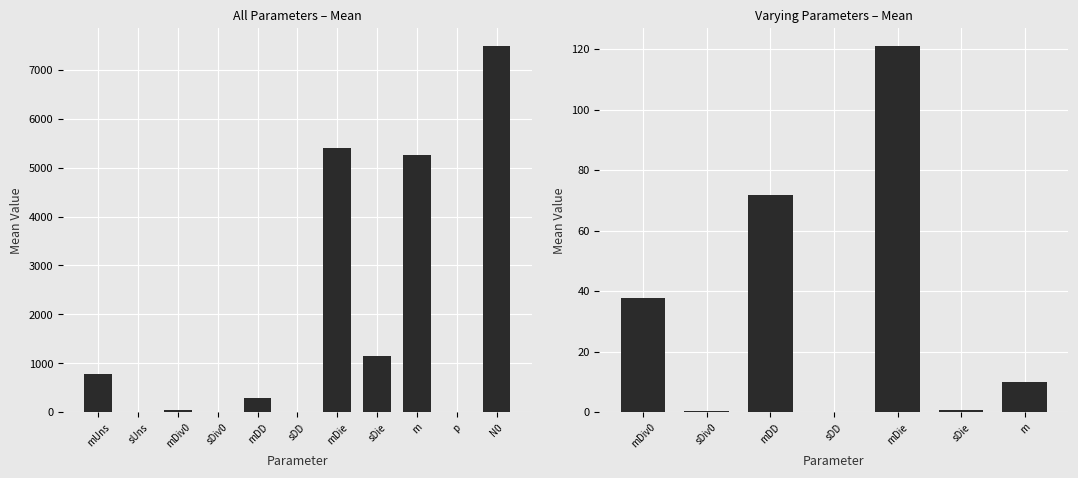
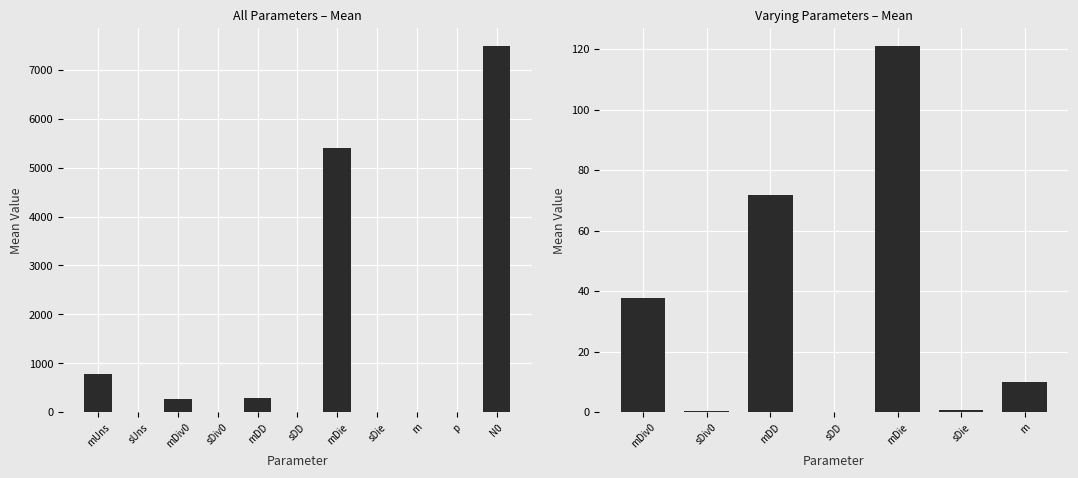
  {
    "All Parameters – Mean": {
      "mUns": 800,
-     "mDiv0": 0,
+     "mDiv0": 300,
      "mDD": 300,
      "mDie": 5400,
-     "sDie": 1200,
-     "m": 5300,
+     "sDie": 0,
+     "m": 0,
      "N0": 7500
    },
    "Varying Parameters – Mean": {
      "mDiv0": 38,
      "mDD": 72,
      "mDie": 121,
      "m": 10
    }
  }
